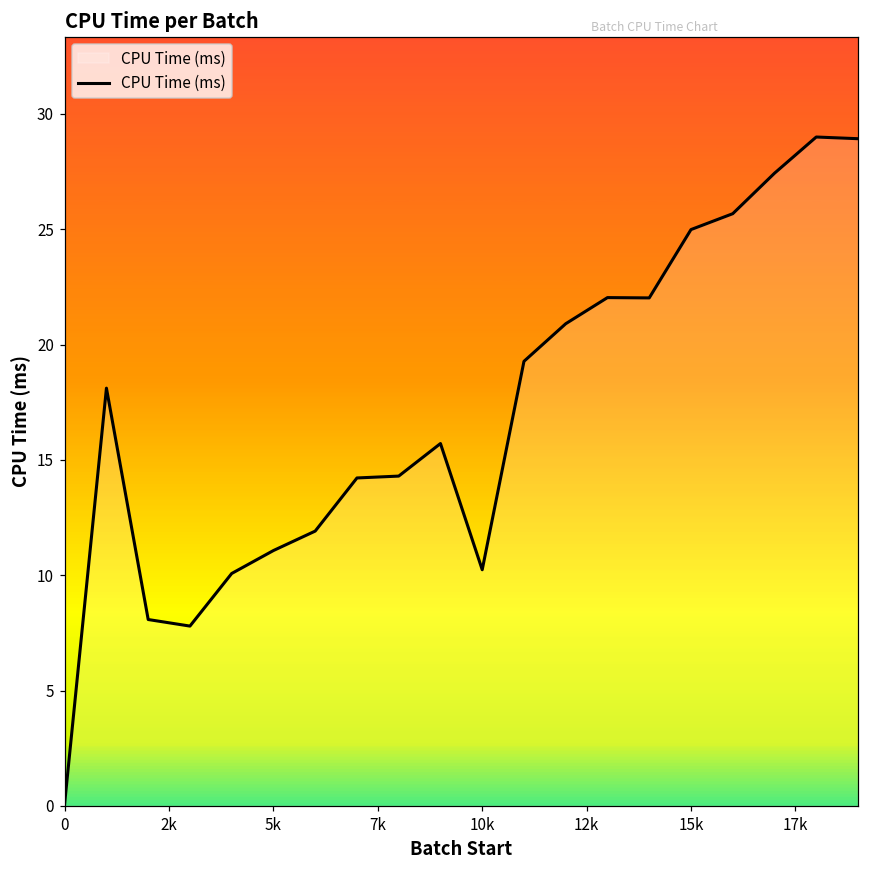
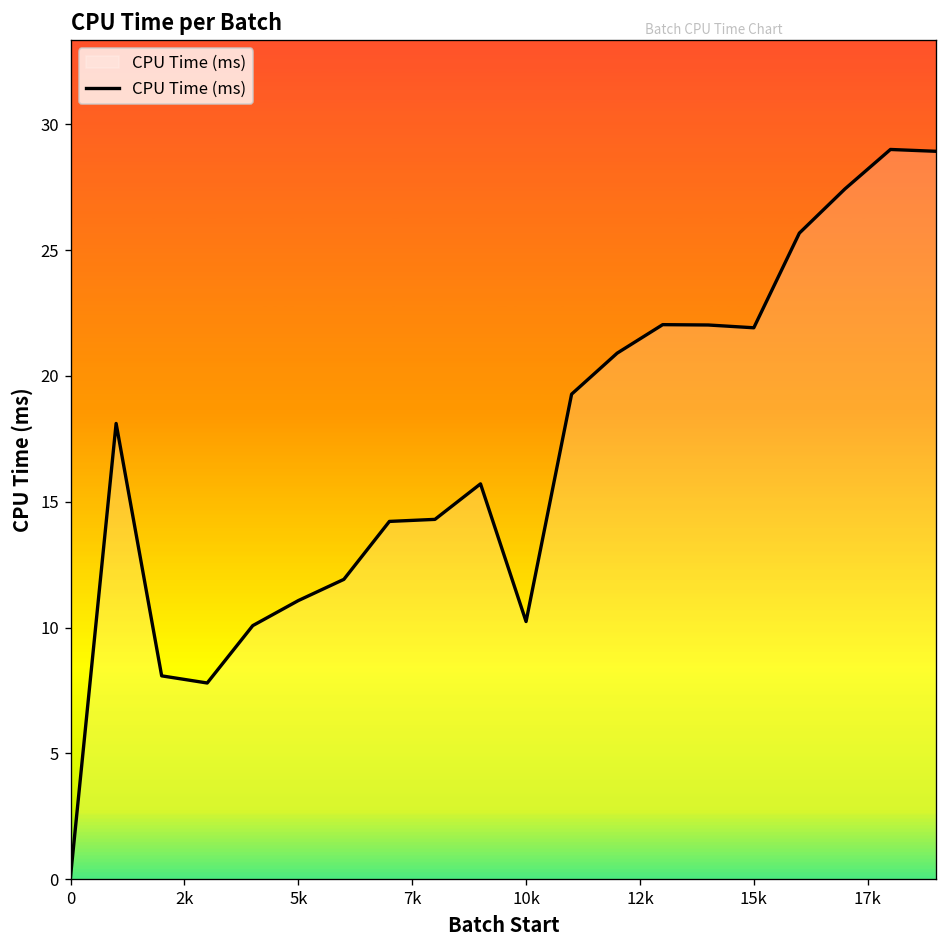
  {
    "0": 0.1,
    "5k": 11.1,
    "10k": 10.2,
-   "15k": 25.0
+   "15k": 21.9
  }
